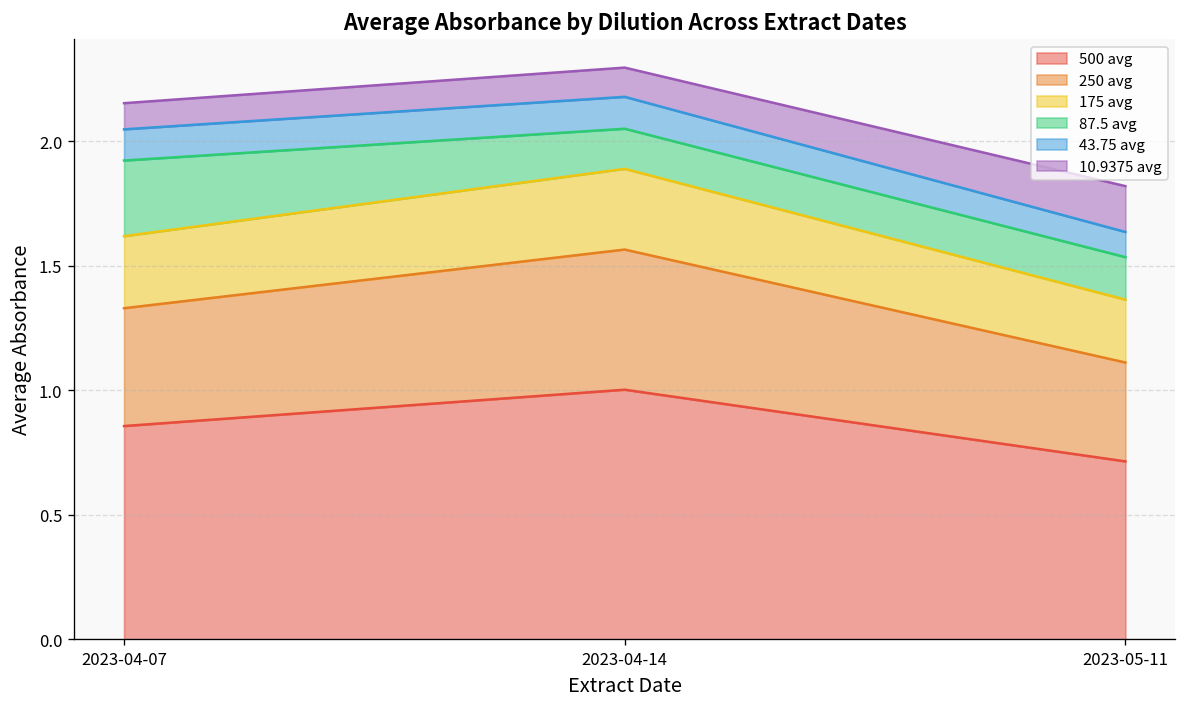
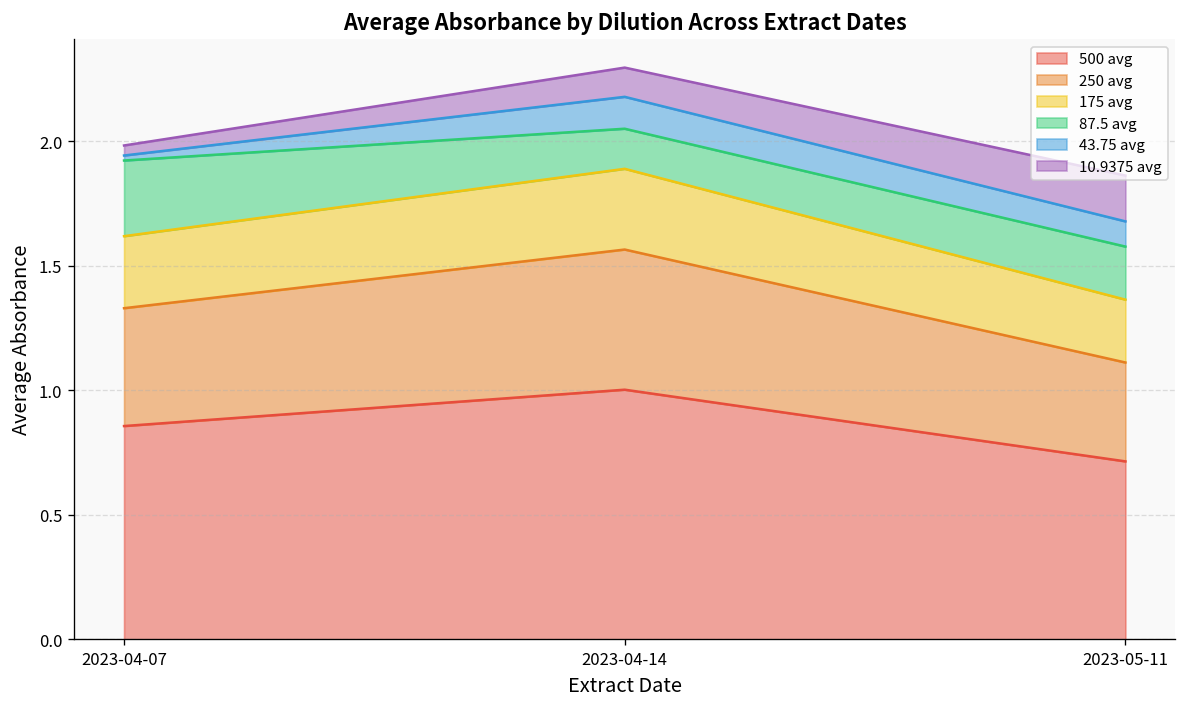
  {
    "87.5 avg": {
      "2023-04-07": 0.30,
      "2023-04-14": 0.16,
-     "2023-05-11": 0.17
+     "2023-05-11": 0.21
    },
    "43.75 avg": {
-     "2023-04-07": 0.13,
+     "2023-04-07": 0.02,
      "2023-04-14": 0.13,
      "2023-05-11": 0.10
    },
    "10.9375 avg": {
-     "2023-04-07": 0.10,
+     "2023-04-07": 0.04,
      "2023-04-14": 0.12
    }
  }
